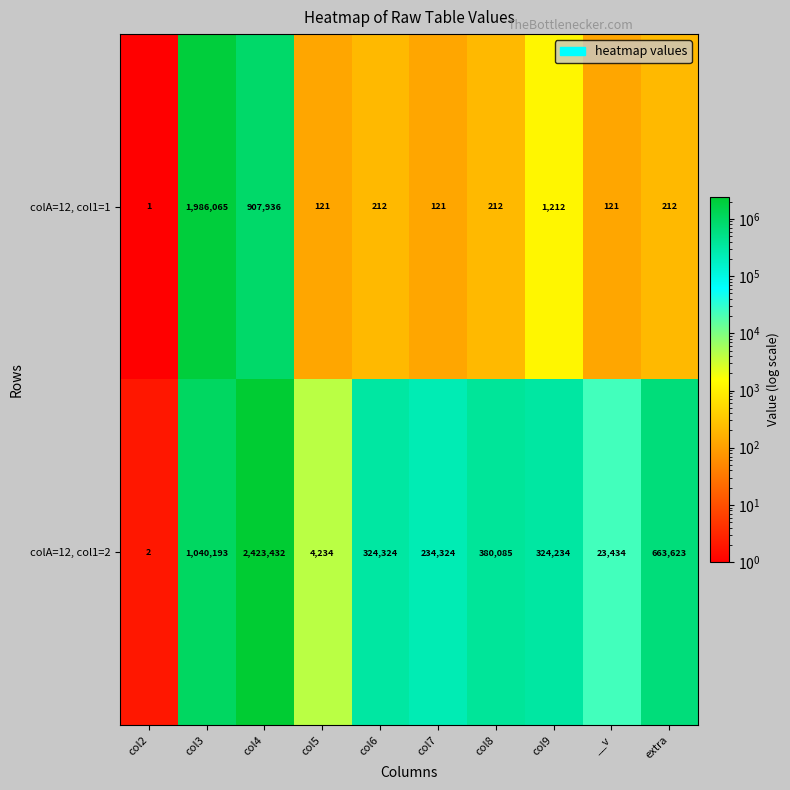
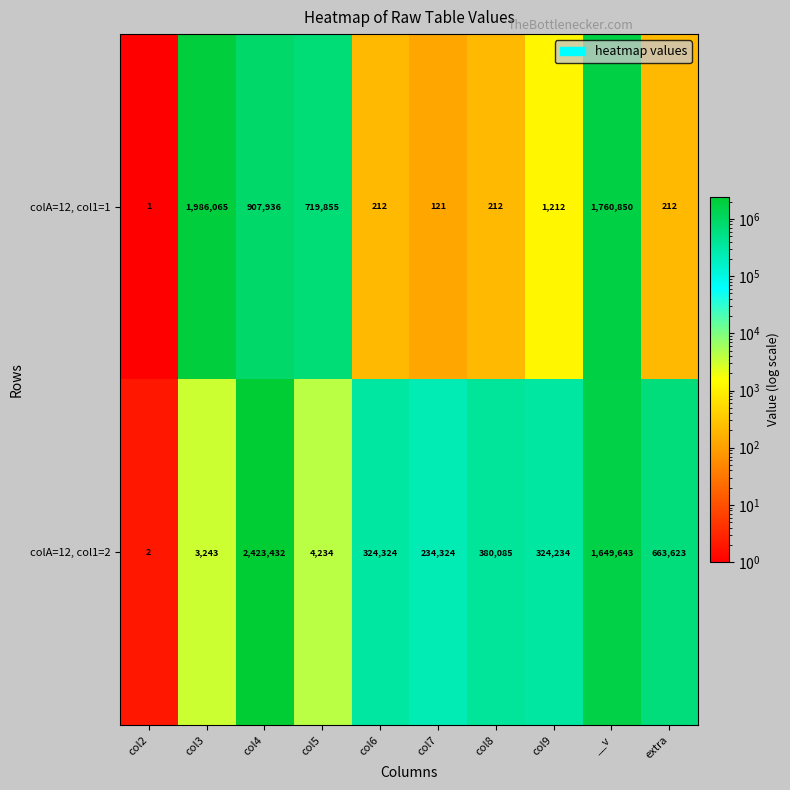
  {
    "colA=12, col1=1": {
      "col2": "1",
      "col3": "1,986,065",
      "col4": "907,936",
-     "col5": "121",
+     "col5": "719,855",
      "col6": "212",
      "col7": "121",
      "col8": "212",
      "col9": "1,212",
-     "__v": "121",
+     "__v": "1,760,850",
      "extra": "212"
    },
    "colA=12, col1=2": {
      "col2": "2",
-     "col3": "1,040,193",
+     "col3": "3,243",
      "col4": "2,423,432",
      "col5": "4,234",
      "col6": "324,324",
      "col7": "234,324",
      "col8": "380,085",
      "col9": "324,234",
-     "__v": "23,434",
+     "__v": "1,649,643",
      "extra": "663,623"
    }
  }
